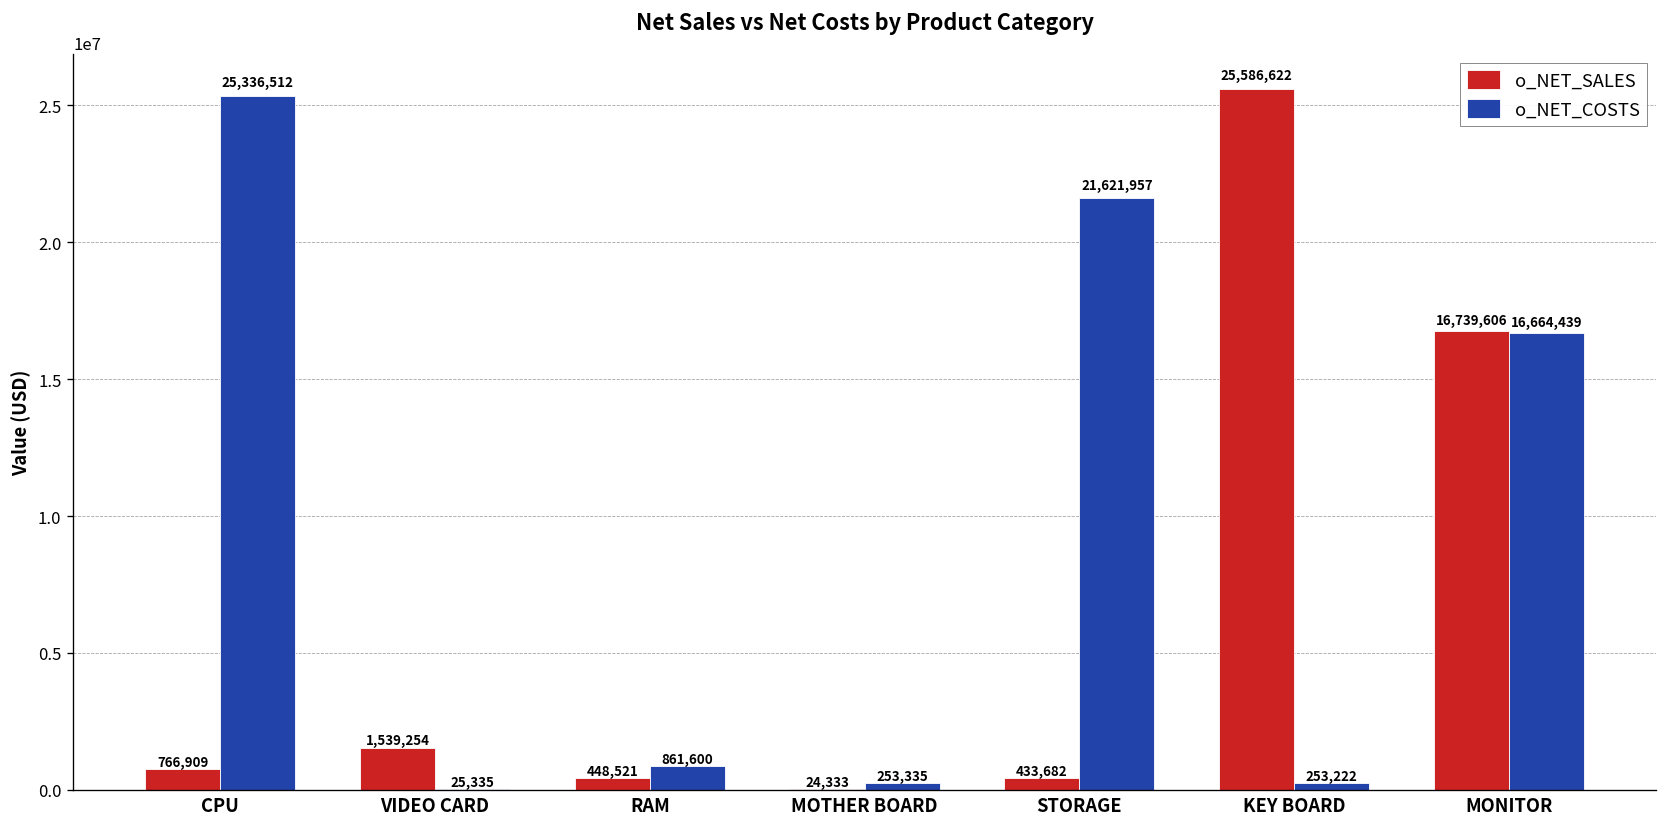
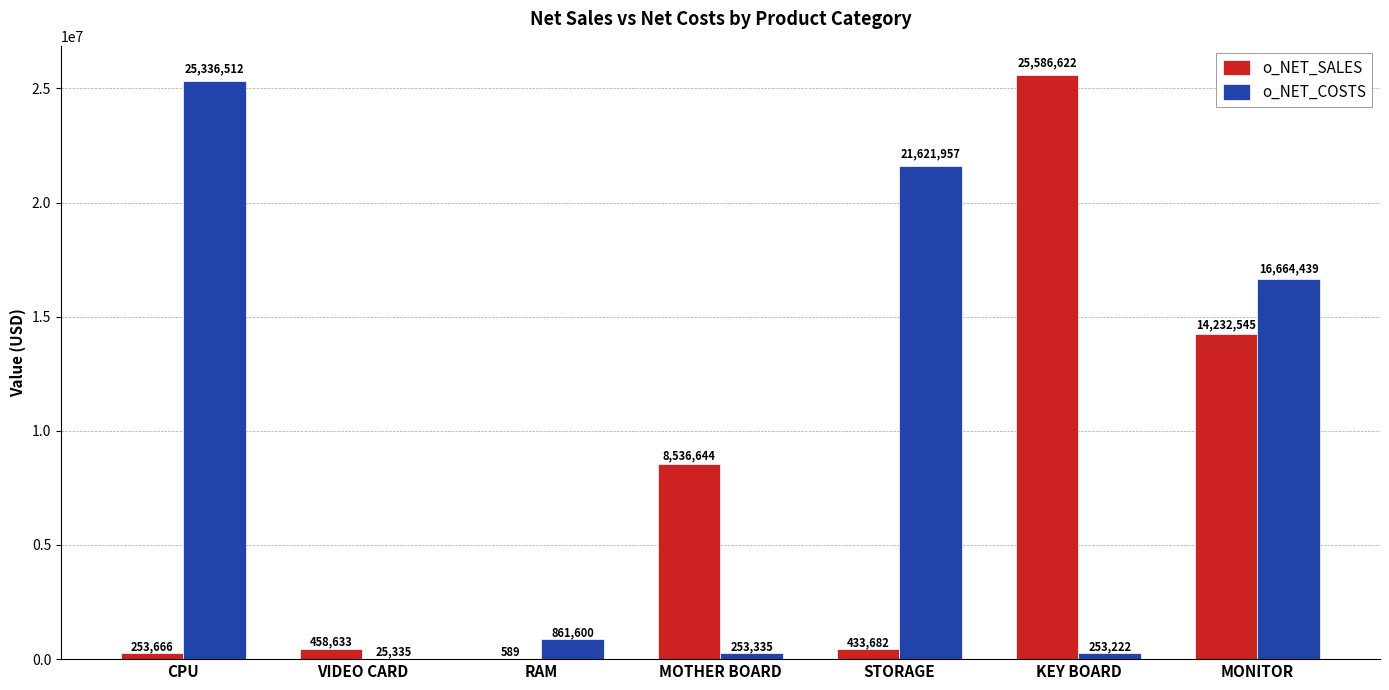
  {
    "o_NET_SALES": {
-     "CPU": "766,909",
-     "VIDEO CARD": "1,539,254",
-     "RAM": "448,521",
-     "MOTHER BOARD": "24,333",
+     "CPU": "253,666",
+     "VIDEO CARD": "458,633",
+     "RAM": "589",
+     "MOTHER BOARD": "8,536,644",
      "STORAGE": "433,682",
      "KEY BOARD": "25,586,622",
-     "MONITOR": "16,739,606"
+     "MONITOR": "14,232,545"
    },
    "o_NET_COSTS": {
      "CPU": "25,336,512",
      "VIDEO CARD": "25,335",
      "RAM": "861,600",
      "MOTHER BOARD": "253,335",
      "STORAGE": "21,621,957",
      "KEY BOARD": "253,222",
      "MONITOR": "16,664,439"
    }
  }
